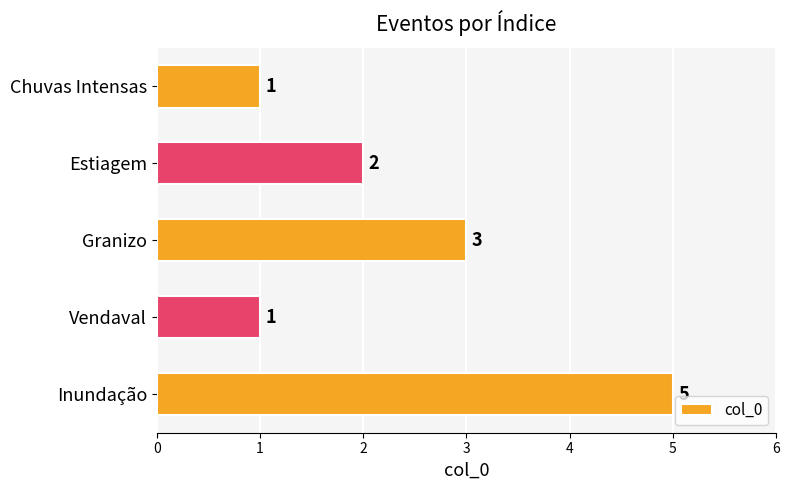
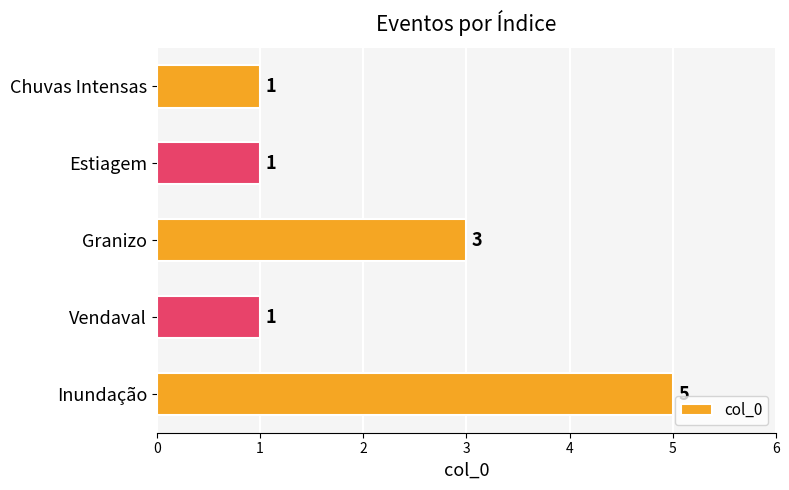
  {
    "Chuvas Intensas": 1,
-   "Estiagem": 2,
+   "Estiagem": 1,
    "Granizo": 3,
    "Vendaval": 1
  }
